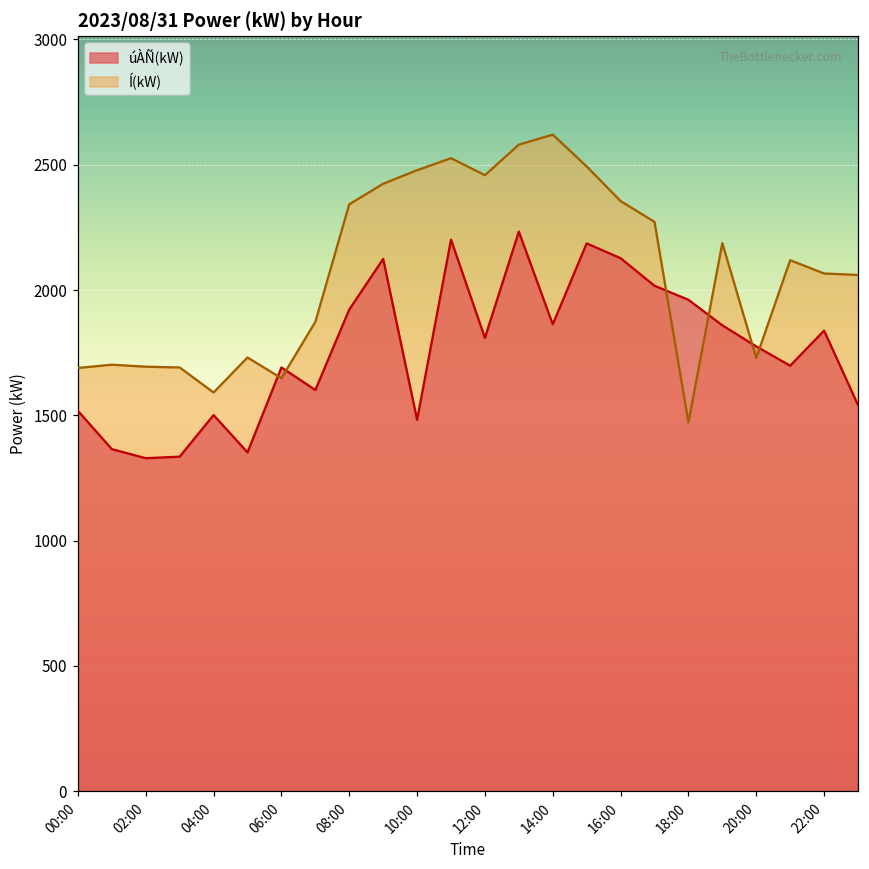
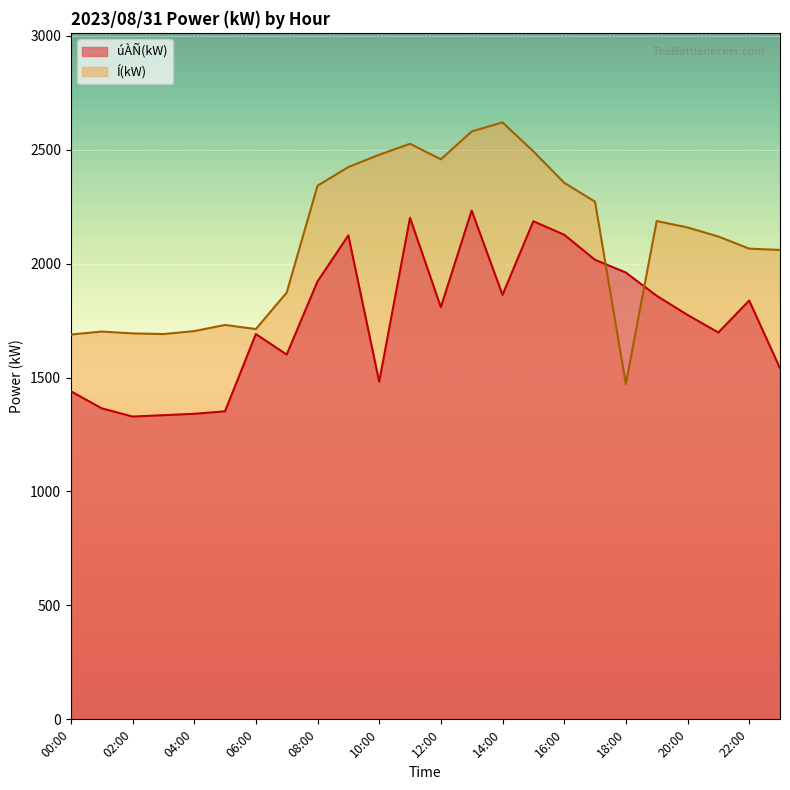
  {
    "úÀÑ(kW)": {
-     "00:00": 1520,
+     "00:00": 1440,
      "02:00": 1330,
-     "04:00": 1500,
+     "04:00": 1340,
      "06:00": 1690,
      "08:00": 1920,
      "10:00": 1480,
      "12:00": 1810,
      "14:00": 1860,
      "16:00": 2130,
      "18:00": 1960,
      "20:00": 1780,
      "22:00": 1840
    },
    "Í(kW)": {
      "00:00": 1690,
      "02:00": 1690,
-     "04:00": 1590,
-     "06:00": 1650,
+     "04:00": 1700,
+     "06:00": 1710,
      "08:00": 2340,
      "10:00": 2480,
      "12:00": 2460,
      "14:00": 2620,
      "16:00": 2360,
      "18:00": 1470,
-     "20:00": 1730,
+     "20:00": 2160,
      "22:00": 2070
    }
  }
